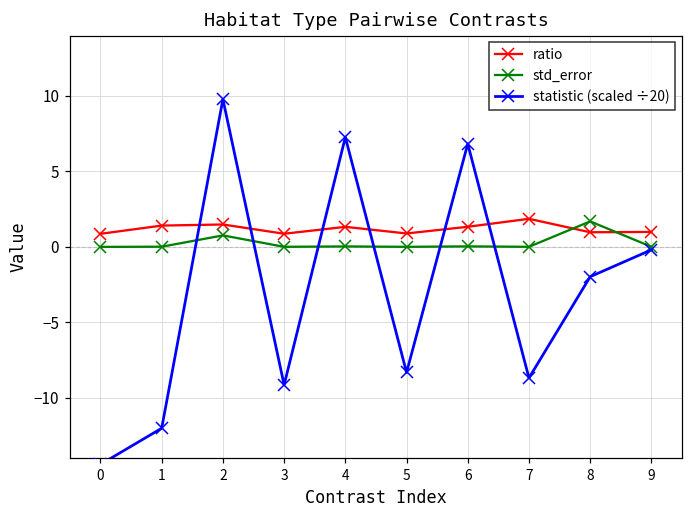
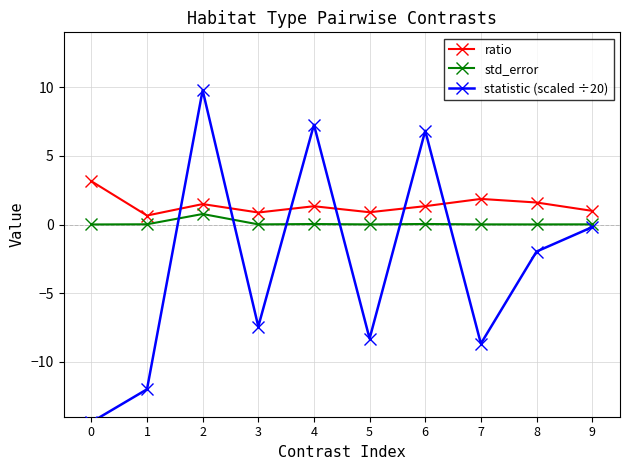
  {
    "ratio": {
-     "0": 0.9,
-     "1": 1.4,
+     "0": 3.2,
+     "1": 0.7,
      "2": 1.5,
      "3": 0.9,
      "4": 1.3,
      "5": 0.9,
      "6": 1.3,
      "7": 1.9,
-     "8": 1.0,
+     "8": 1.6,
      "9": 1.0
    },
    "std_error": {
      "0": 0.0,
      "1": 0.0,
      "2": 0.8,
      "3": 0.0,
      "4": 0.0,
      "5": 0.0,
      "6": 0.0,
      "7": 0.0,
-     "8": 1.7,
+     "8": 0.0,
      "9": 0.0
    },
    "statistic (scaled ÷20)": {
      "1": -12.0,
      "2": 9.8,
-     "3": -9.1,
+     "3": -7.4,
      "4": 7.3,
      "5": -8.3,
      "6": 6.8,
      "7": -8.7,
      "8": -2.0,
      "9": -0.2
    }
  }
